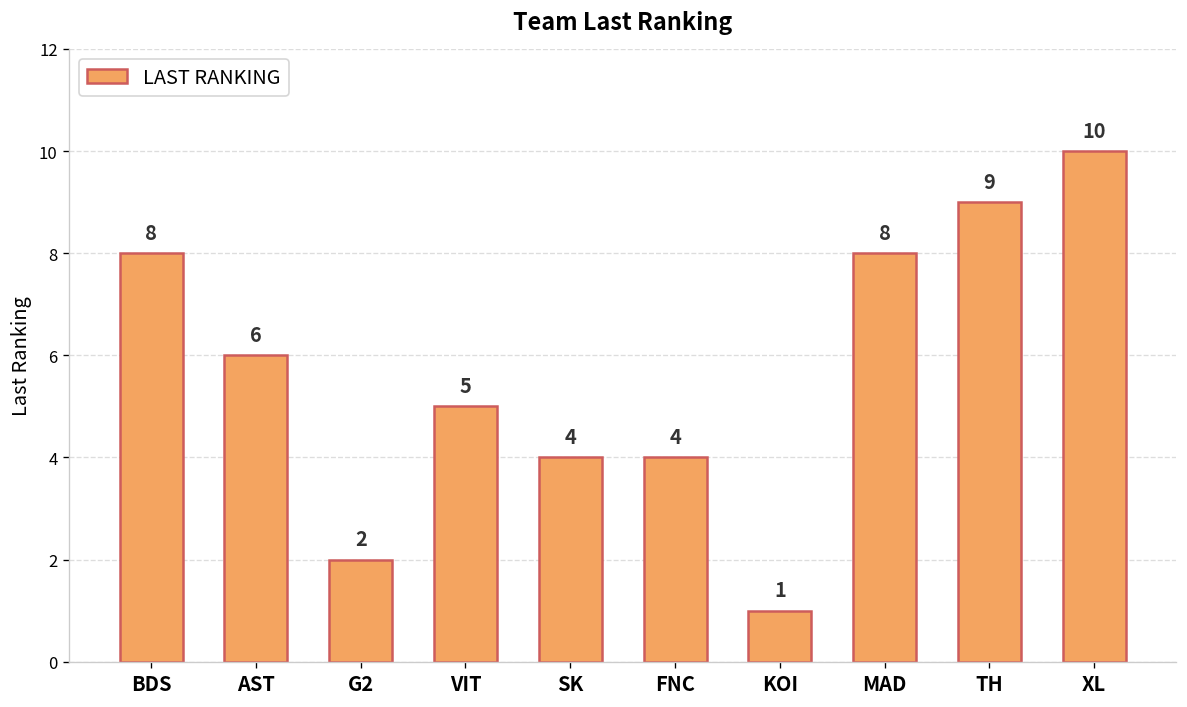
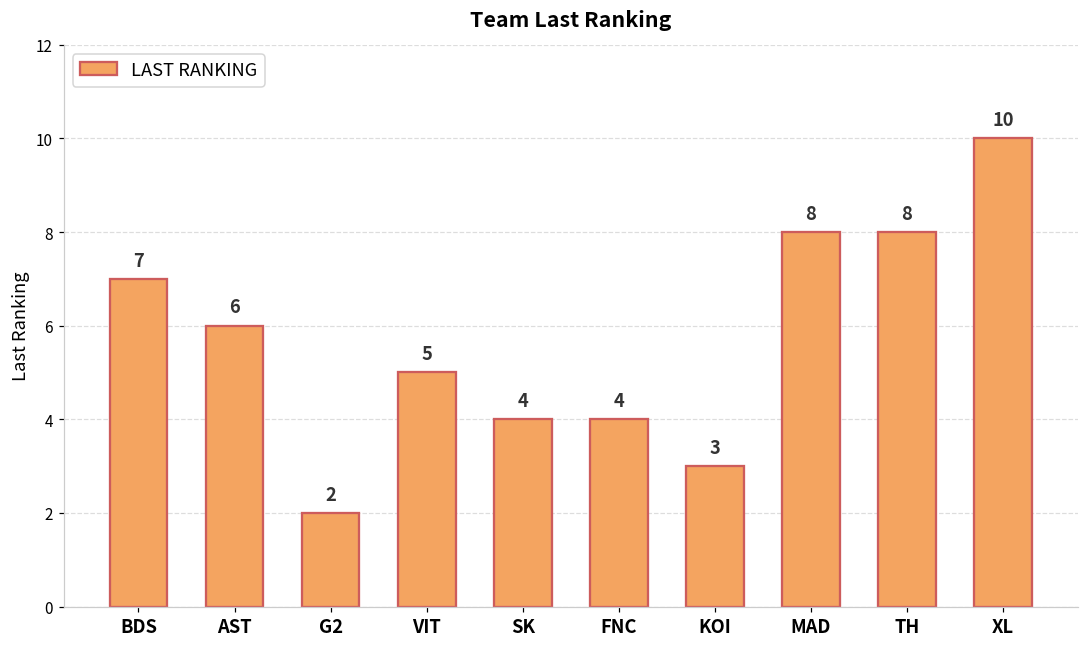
  {
-   "BDS": 8,
+   "BDS": 7,
    "AST": 6,
    "G2": 2,
    "VIT": 5,
    "SK": 4,
    "FNC": 4,
-   "KOI": 1,
+   "KOI": 3,
    "MAD": 8,
-   "TH": 9,
+   "TH": 8,
    "XL": 10
  }
